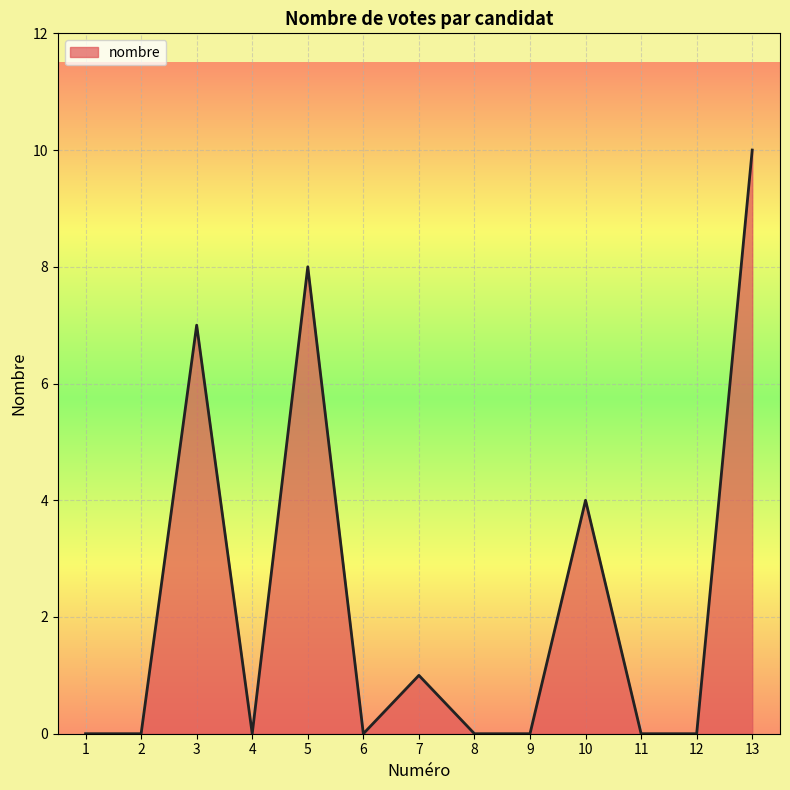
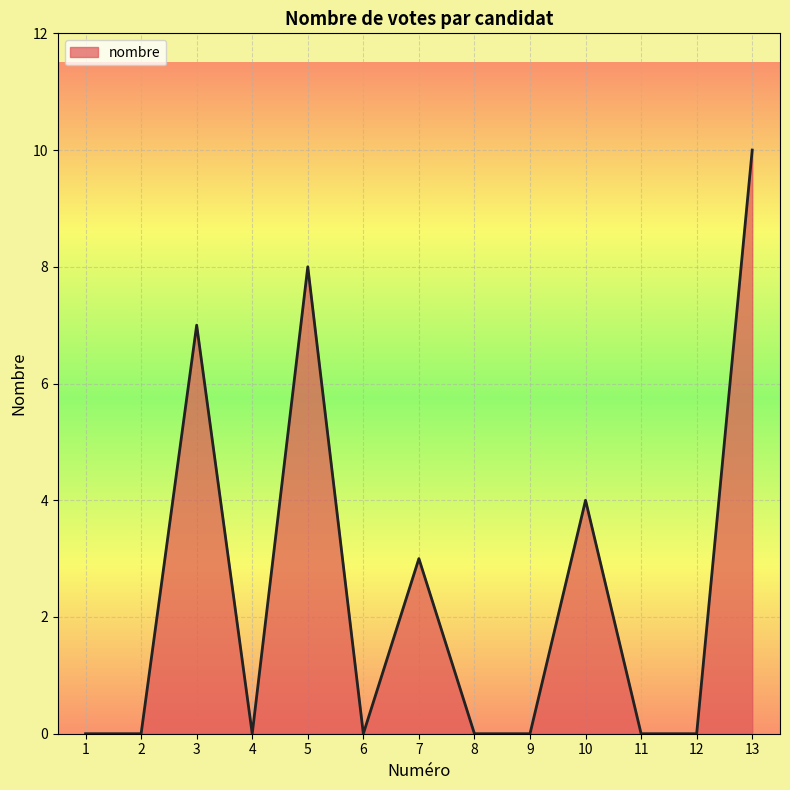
  {
    "1": 0,
    "2": 0,
    "3": 7,
    "4": 0,
    "5": 8,
    "6": 0,
-   "7": 1,
+   "7": 3,
    "8": 0,
    "9": 0,
    "10": 4,
    "11": 0,
    "12": 0,
    "13": 10
  }
